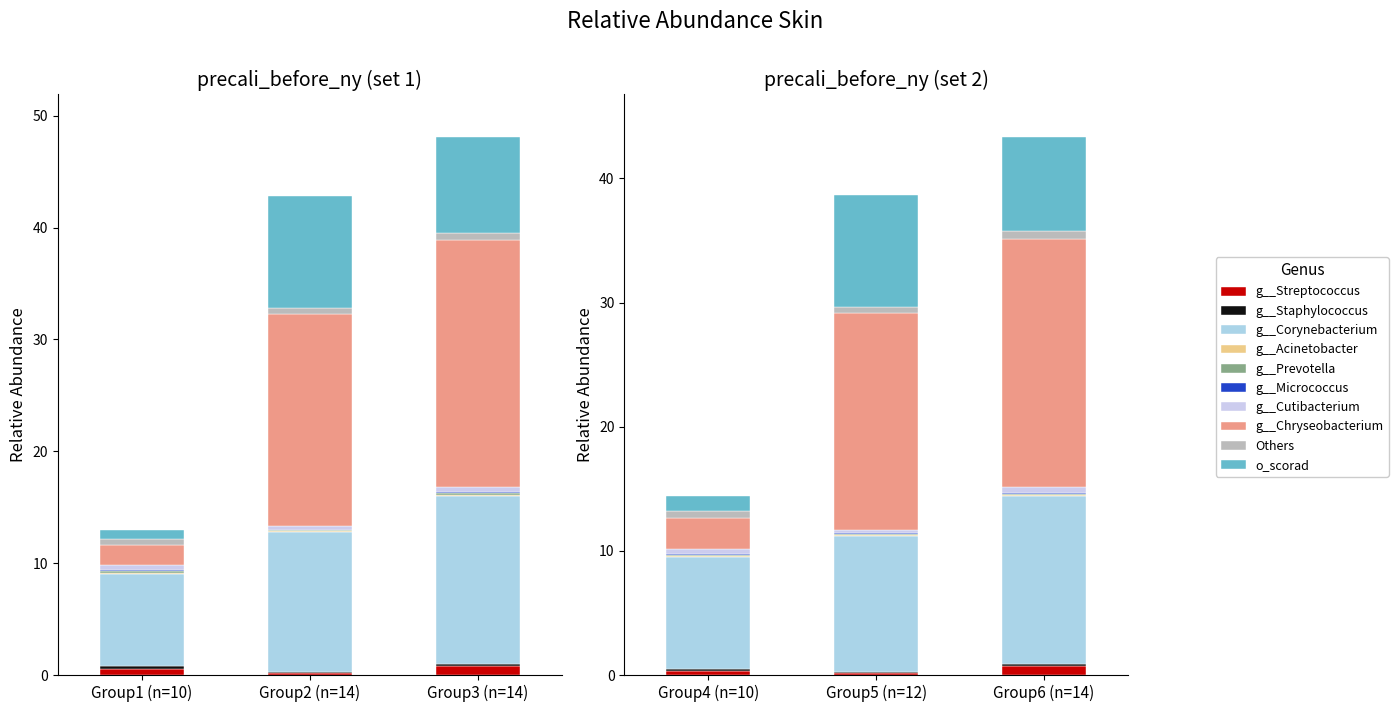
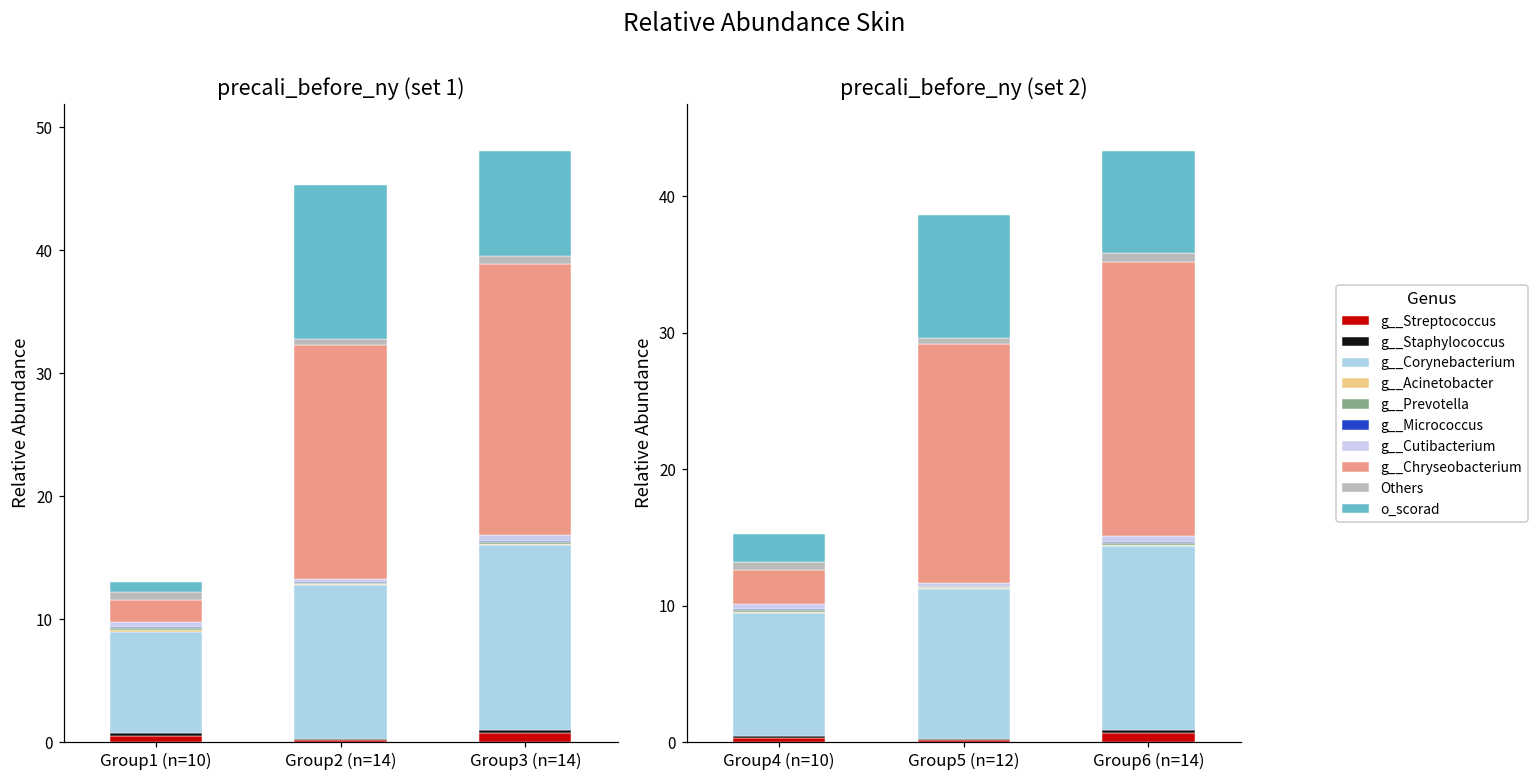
  {
    "precali_before_ny (set 1)": {
      "g__Streptococcus": {
        "Group1 (n=10)": 0.5,
        "Group3 (n=14)": 0.8
      },
      "o_scorad": {
        "Group1 (n=10)": 0.8,
-       "Group2 (n=14)": 10.0,
+       "Group2 (n=14)": 12.5,
        "Group3 (n=14)": 8.5
      }
    },
    "precali_before_ny (set 2)": {
      "g__Streptococcus": {
        "Group4 (n=10)": 0.3,
        "Group6 (n=14)": 0.7
      },
      "o_scorad": {
-       "Group4 (n=10)": 1.2,
+       "Group4 (n=10)": 2.1,
        "Group5 (n=12)": 9.0,
        "Group6 (n=14)": 7.5
      }
    }
  }
